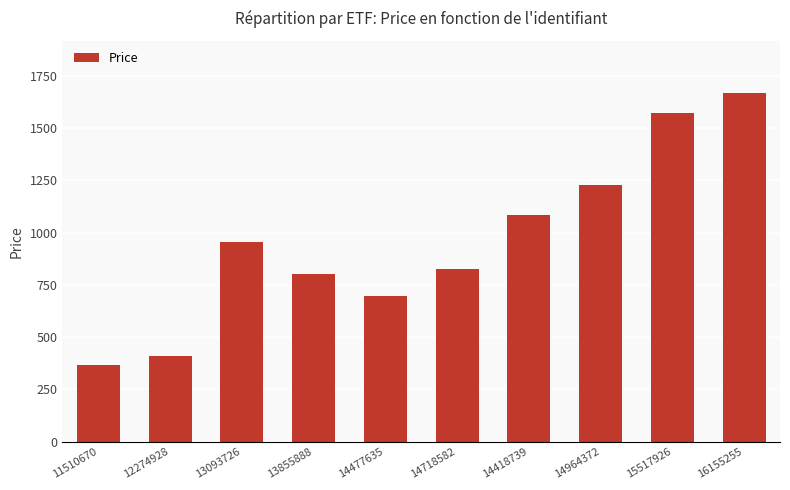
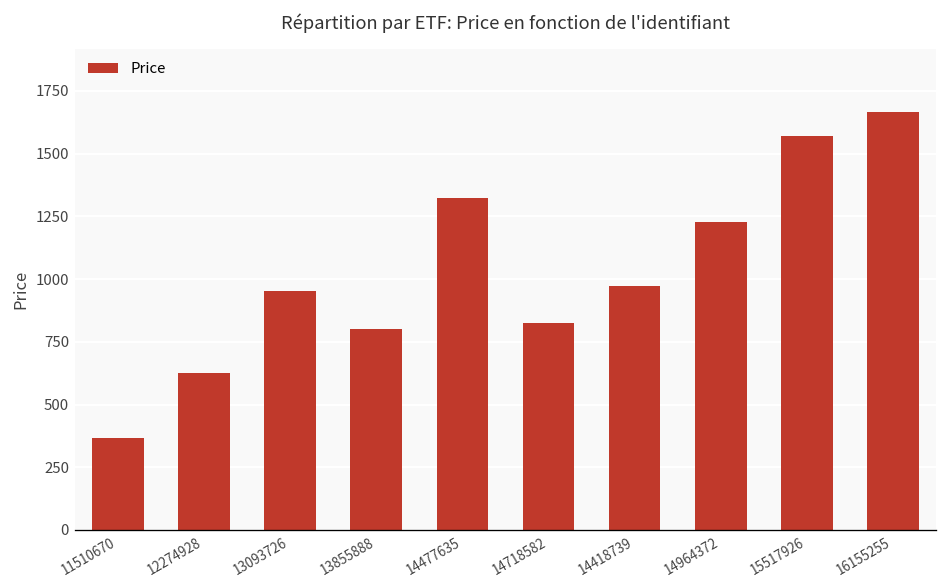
  {
    "11510670": 370,
-   "12274928": 410,
+   "12274928": 630,
    "13093726": 950,
    "13855888": 800,
-   "14477635": 700,
+   "14477635": 1320,
    "14718582": 820,
-   "14418739": 1080,
+   "14418739": 970,
    "14964372": 1230,
    "15517926": 1570,
    "16155255": 1670
  }
